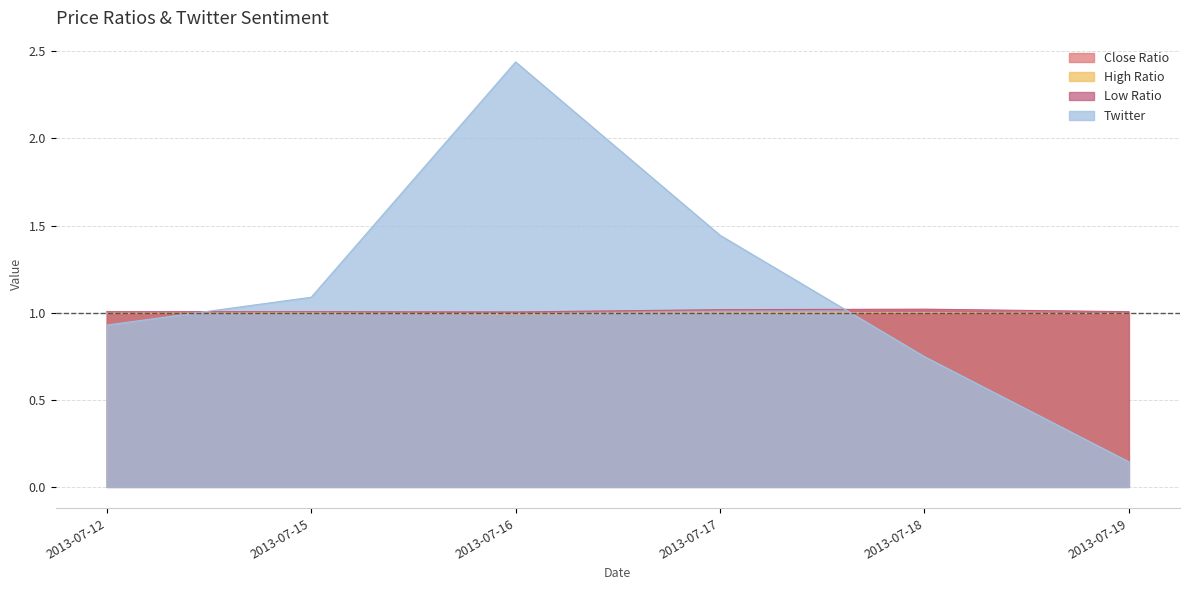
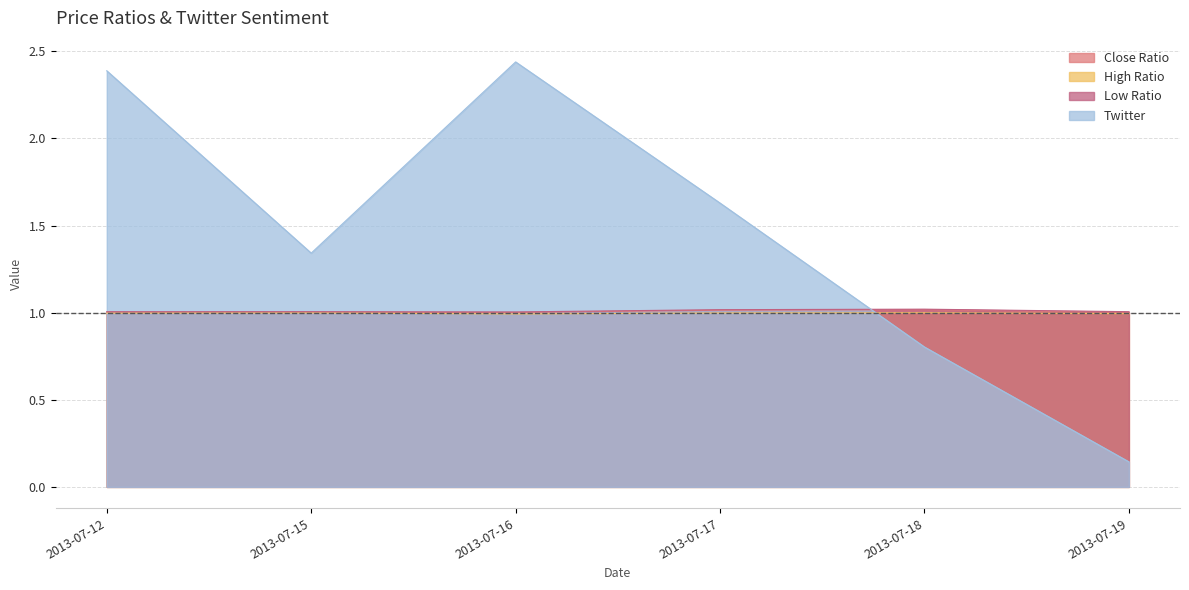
  {
    "High Ratio": {
      "2013-07-17": 1.00,
      "2013-07-18": 1.00
    },
    "Twitter": {
-     "2013-07-12": 0.93,
-     "2013-07-15": 1.09,
+     "2013-07-12": 2.39,
+     "2013-07-15": 1.34,
      "2013-07-16": 2.44,
-     "2013-07-17": 1.44,
-     "2013-07-18": 0.75,
+     "2013-07-17": 1.63,
+     "2013-07-18": 0.80,
      "2013-07-19": 0.14
    }
  }
